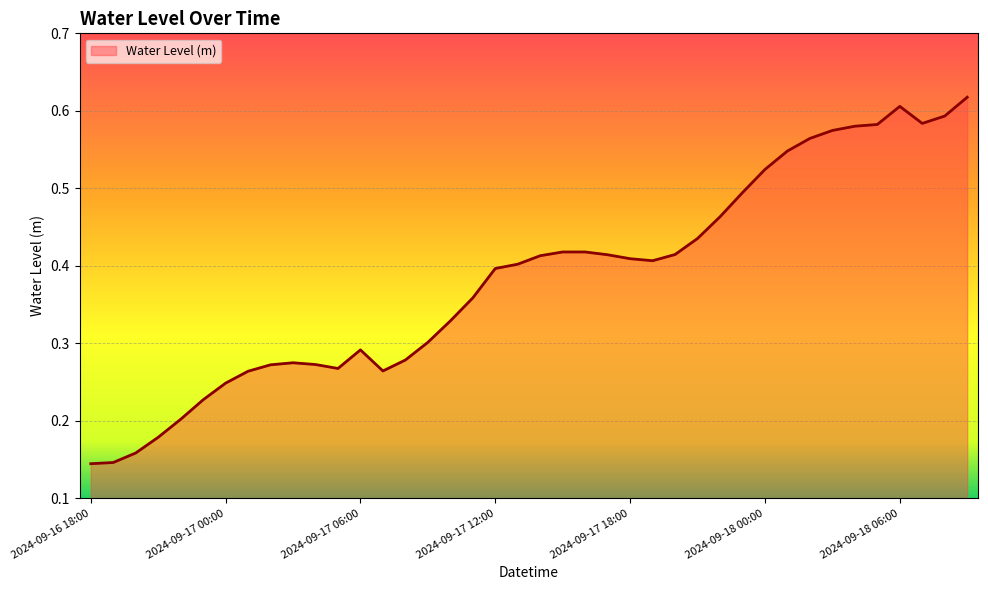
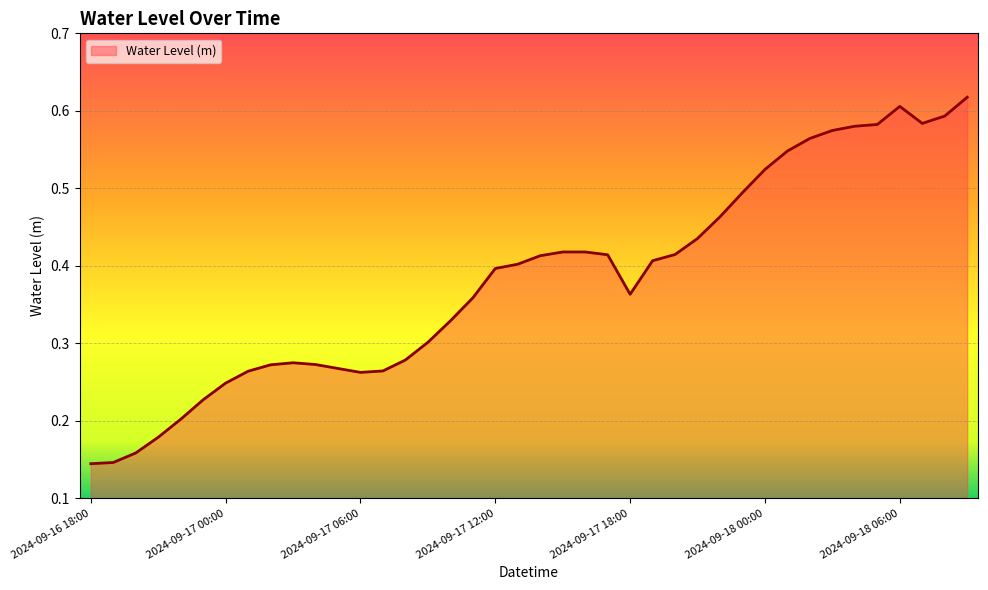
  {
    "2024-09-16 18:00": 0.14,
    "2024-09-17 00:00": 0.25,
-   "2024-09-17 06:00": 0.29,
+   "2024-09-17 06:00": 0.26,
    "2024-09-17 12:00": 0.40,
-   "2024-09-17 18:00": 0.41,
+   "2024-09-17 18:00": 0.36,
    "2024-09-18 00:00": 0.52,
    "2024-09-18 06:00": 0.61
  }
